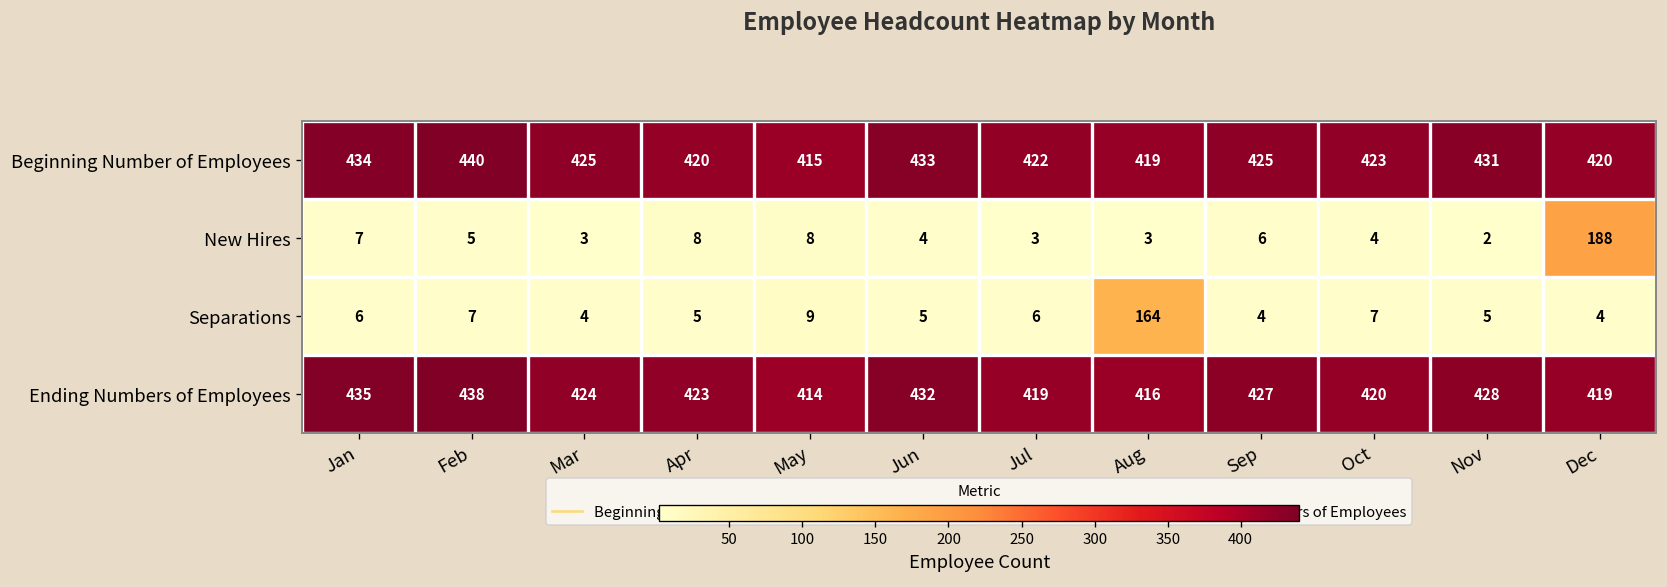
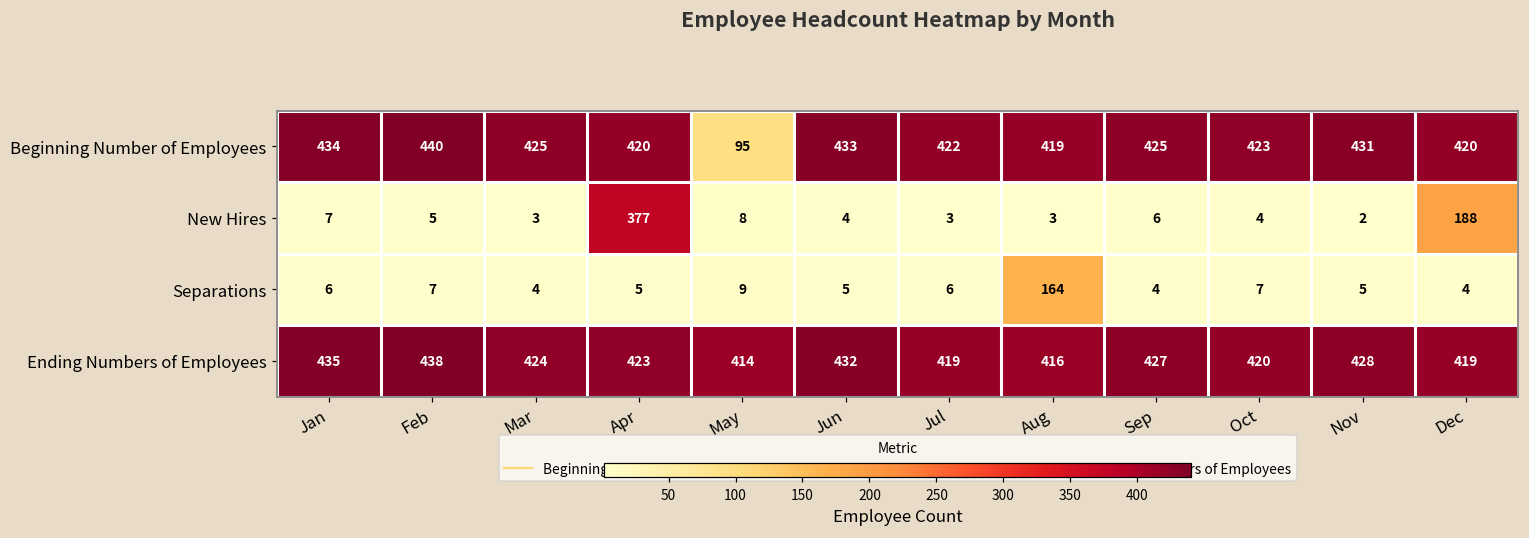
  {
    "Beginning Number of Employees": {
      "Jan": 434,
      "Feb": 440,
      "Mar": 425,
      "Apr": 420,
-     "May": 415,
+     "May": 95,
      "Jun": 433,
      "Jul": 422,
      "Aug": 419,
      "Sep": 425,
      "Oct": 423,
      "Nov": 431,
      "Dec": 420
    },
    "New Hires": {
      "Jan": 7,
      "Feb": 5,
      "Mar": 3,
-     "Apr": 8,
+     "Apr": 377,
      "May": 8,
      "Jun": 4,
      "Jul": 3,
      "Aug": 3,
      "Sep": 6,
      "Oct": 4,
      "Nov": 2,
      "Dec": 188
    },
    "Separations": {
      "Jan": 6,
      "Feb": 7,
      "Mar": 4,
      "Apr": 5,
      "May": 9,
      "Jun": 5,
      "Jul": 6,
      "Aug": 164,
      "Sep": 4,
      "Oct": 7,
      "Nov": 5,
      "Dec": 4
    },
    "Ending Numbers of Employees": {
      "Jan": 435,
      "Feb": 438,
      "Mar": 424,
      "Apr": 423,
      "May": 414,
      "Jun": 432,
      "Jul": 419,
      "Aug": 416,
      "Sep": 427,
      "Oct": 420,
      "Nov": 428,
      "Dec": 419
    }
  }
